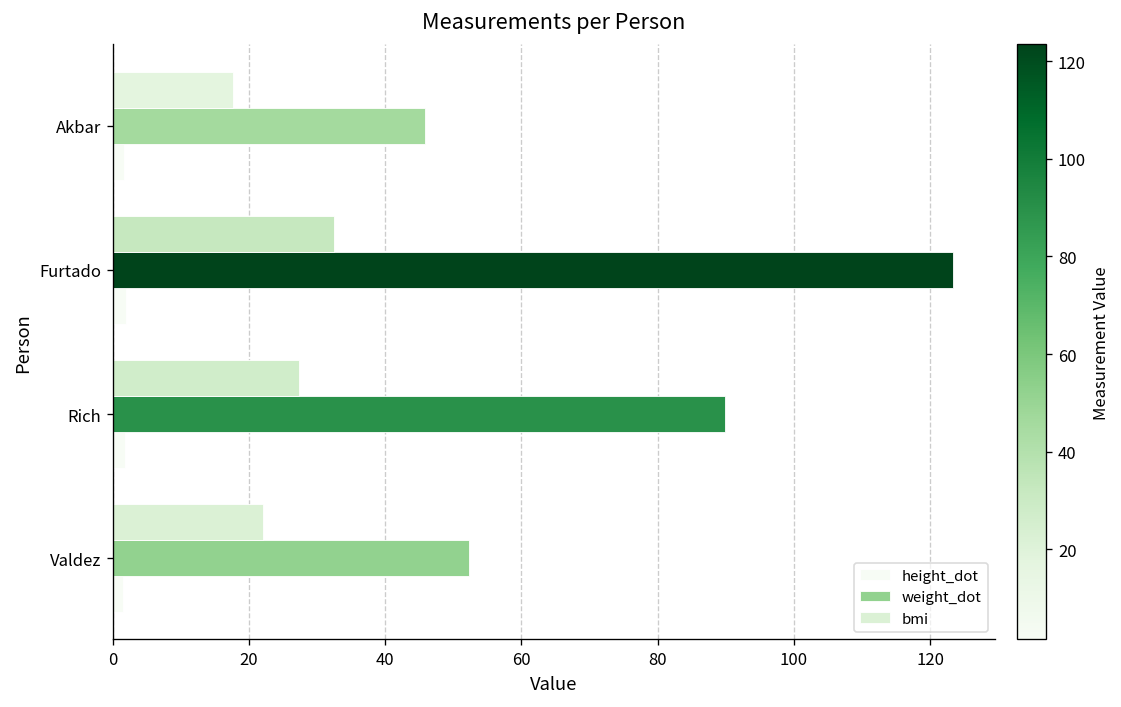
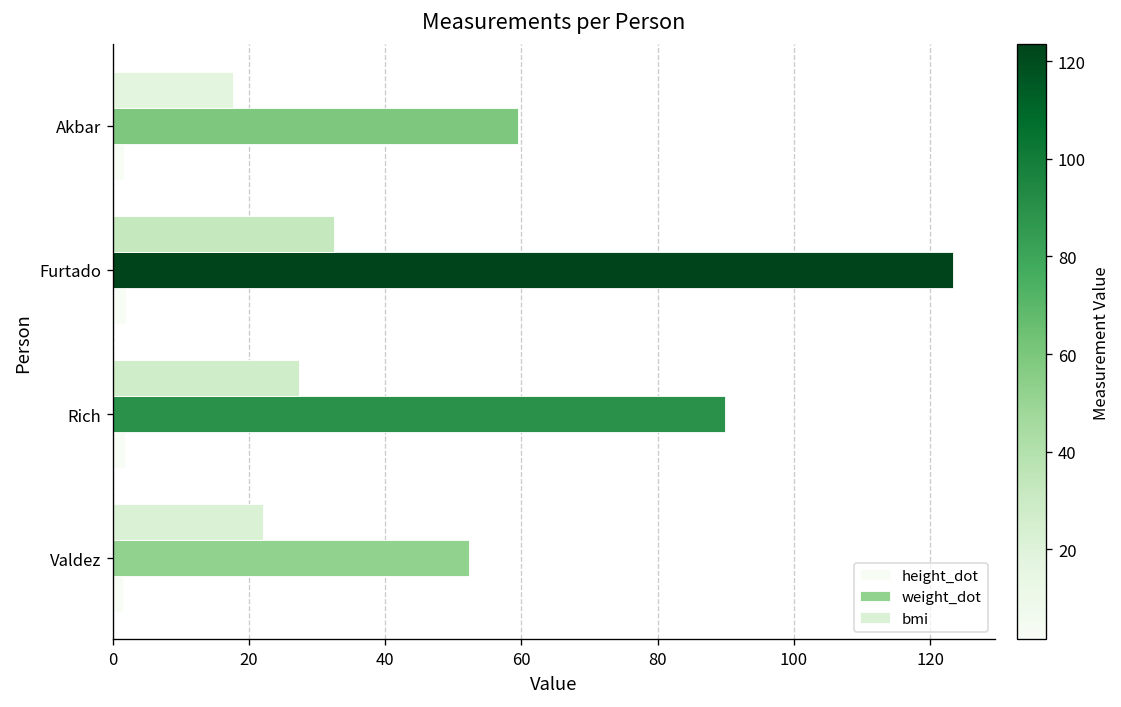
  {
    "weight_dot": {
-     "Akbar": 46,
+     "Akbar": 60,
      "Furtado": 123,
      "Rich": 90,
      "Valdez": 52
    }
  }
